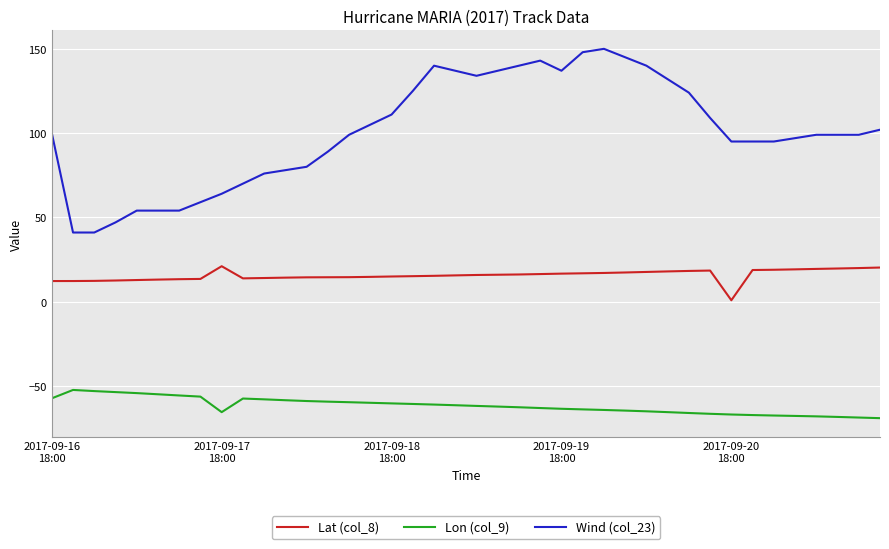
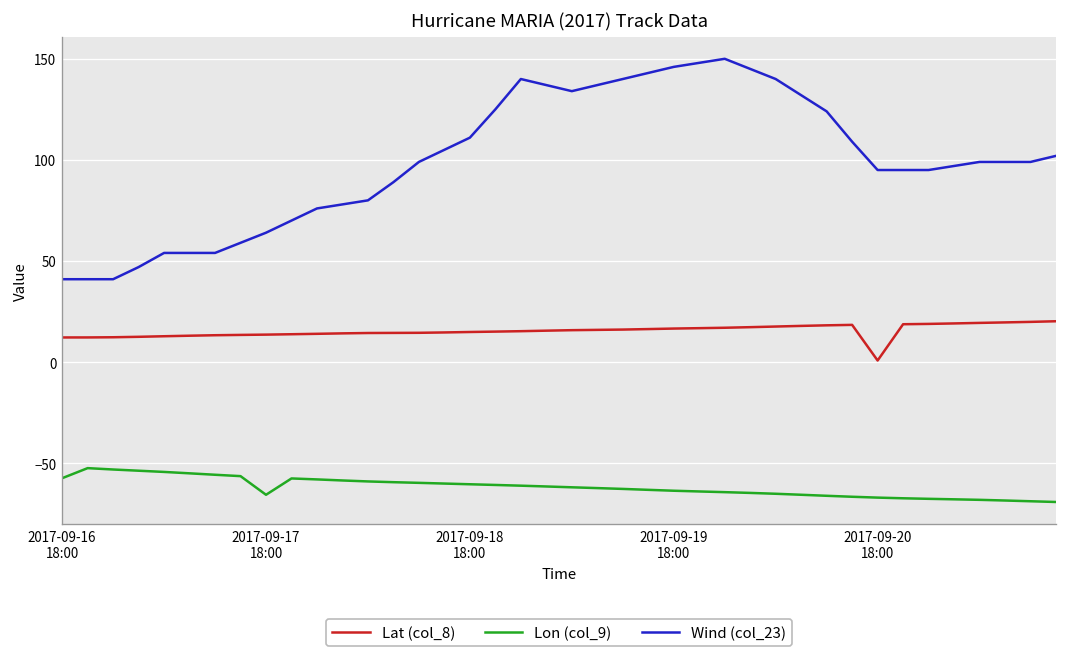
  {
    "Lat (col_8)": {
      "2017-09-16 18:00": 12,
-     "2017-09-17 18:00": 21,
+     "2017-09-17 18:00": 14,
      "2017-09-18 18:00": 15,
      "2017-09-19 18:00": 17,
      "2017-09-20 18:00": 1
    },
    "Lon (col_9)": {
      "2017-09-16 18:00": -57,
      "2017-09-17 18:00": -66,
      "2017-09-18 18:00": -60,
      "2017-09-19 18:00": -64,
      "2017-09-20 18:00": -67
    },
    "Wind (col_23)": {
-     "2017-09-16 18:00": 100,
+     "2017-09-16 18:00": 41,
      "2017-09-17 18:00": 64,
      "2017-09-18 18:00": 111,
-     "2017-09-19 18:00": 137,
+     "2017-09-19 18:00": 146,
      "2017-09-20 18:00": 95
    }
  }
